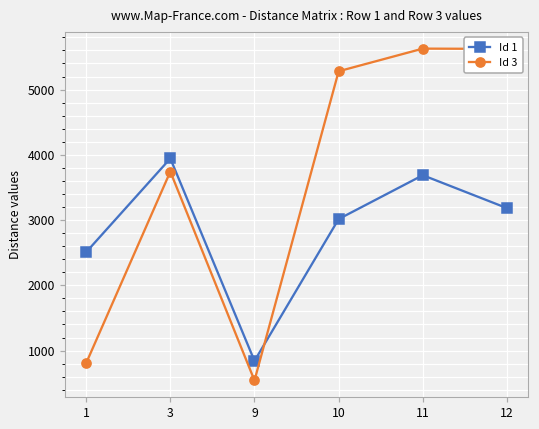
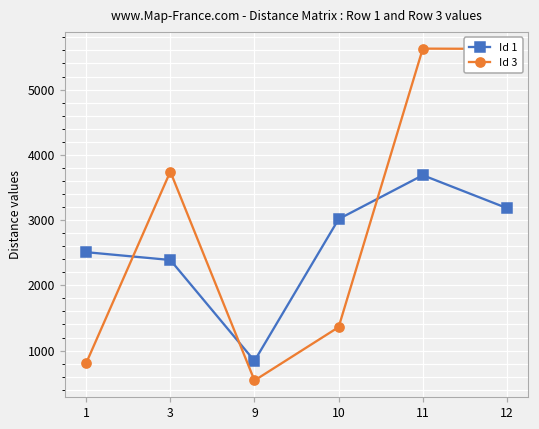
  {
    "Id 1": {
      "1": 2500,
-     "3": 3900,
+     "3": 2400,
      "9": 800,
      "10": 3000,
      "11": 3700,
      "12": 3200
    },
    "Id 3": {
      "1": 800,
      "3": 3700,
      "9": 500,
-     "10": 5300,
+     "10": 1400,
      "11": 5600
    }
  }
